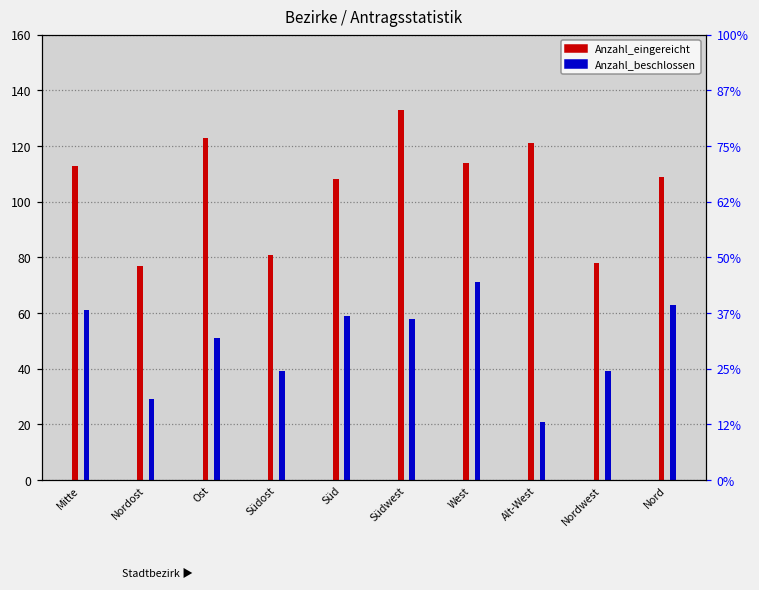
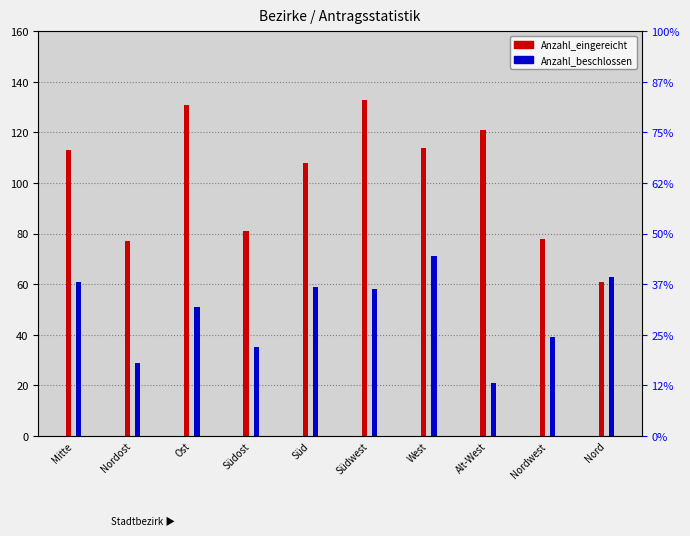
  {
    "Anzahl_eingereicht": {
      "Mitte": 113,
      "Nordost": 77,
-     "Ost": 123,
+     "Ost": 131,
      "Südost": 81,
      "Süd": 108,
      "Südwest": 133,
      "West": 114,
      "Alt-West": 121,
      "Nordwest": 78,
-     "Nord": 109
+     "Nord": 61
    },
    "Anzahl_beschlossen": {
      "Mitte": 61,
      "Nordost": 29,
      "Ost": 51,
-     "Südost": 39,
+     "Südost": 35,
      "Süd": 59,
      "Südwest": 58,
      "West": 71,
      "Alt-West": 21,
      "Nordwest": 39,
      "Nord": 63
    }
  }
